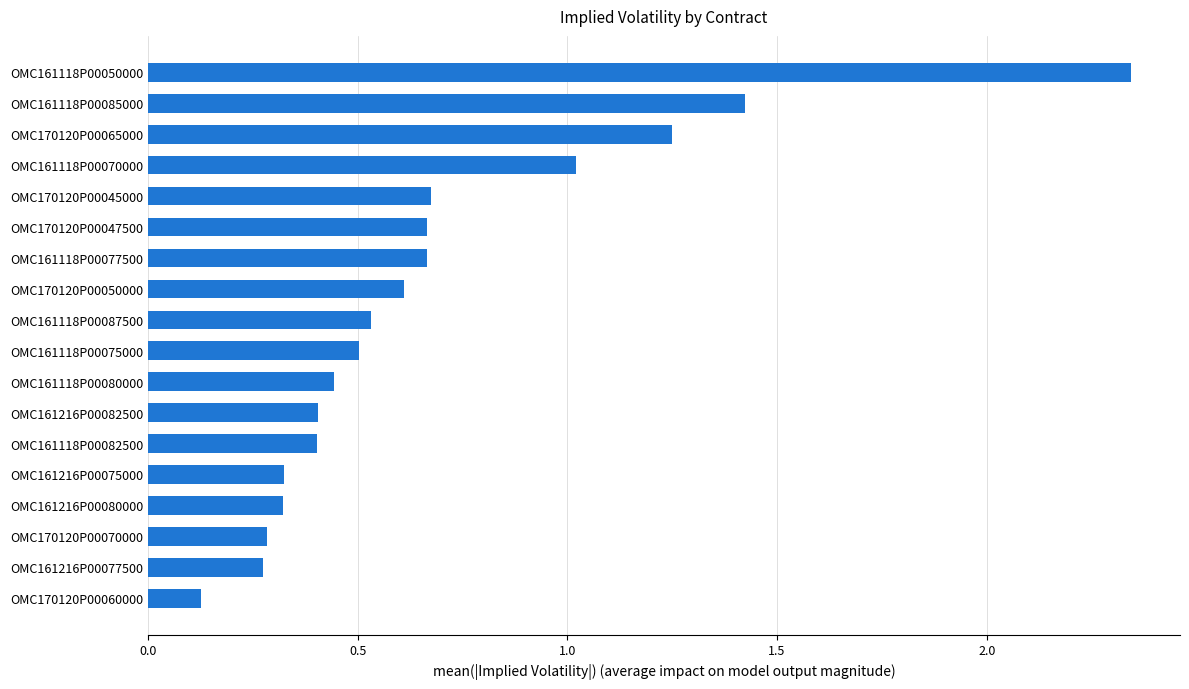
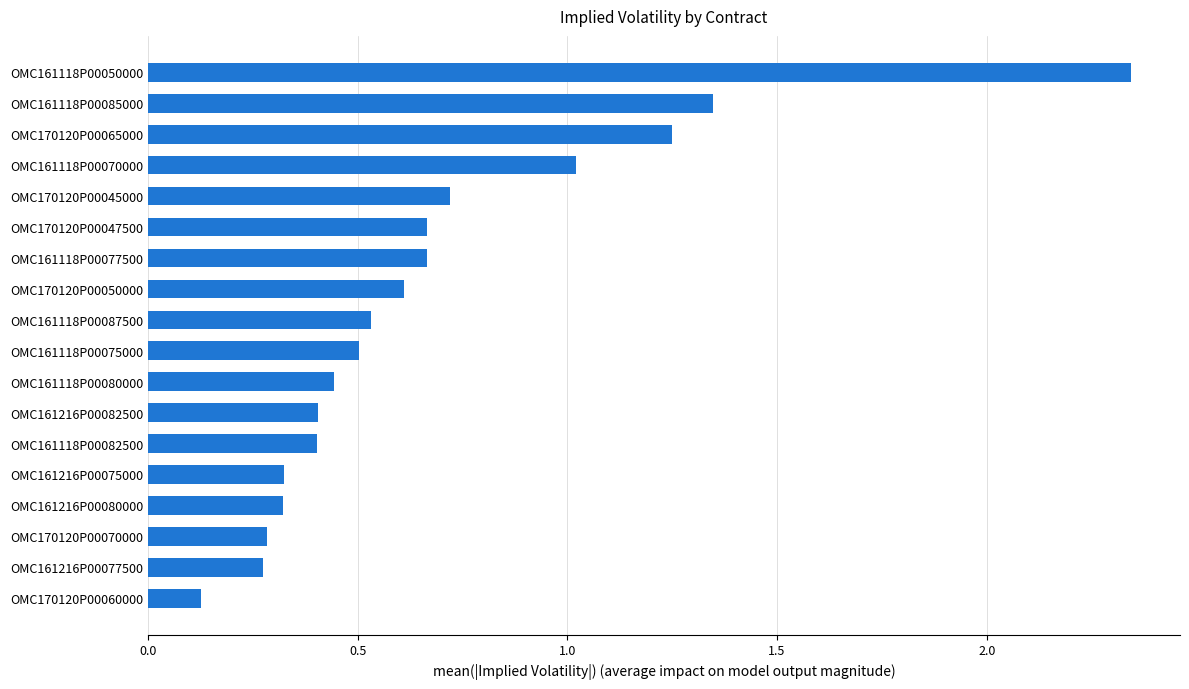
  {
    "OMC161118P00050000": 2.34,
-   "OMC161118P00085000": 1.42,
+   "OMC161118P00085000": 1.35,
    "OMC170120P00065000": 1.25,
    "OMC161118P00070000": 1.02,
-   "OMC170120P00045000": 0.67,
+   "OMC170120P00045000": 0.72,
    "OMC170120P00047500": 0.66,
    "OMC161118P00077500": 0.66,
    "OMC170120P00050000": 0.61,
    "OMC161118P00087500": 0.53,
    "OMC161118P00075000": 0.50,
    "OMC161118P00080000": 0.44,
    "OMC161216P00082500": 0.40,
    "OMC161118P00082500": 0.40,
    "OMC161216P00075000": 0.32,
    "OMC161216P00080000": 0.32,
    "OMC170120P00070000": 0.28,
    "OMC161216P00077500": 0.27,
    "OMC170120P00060000": 0.13
  }
